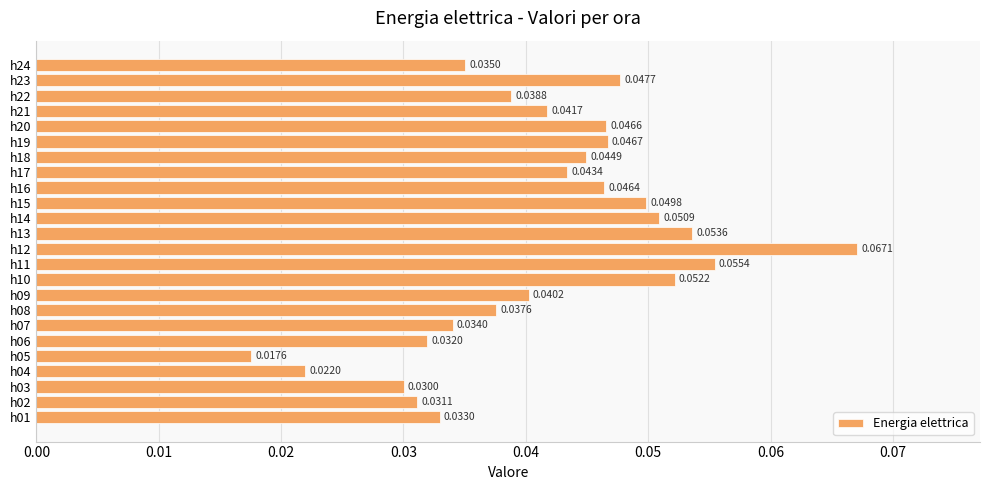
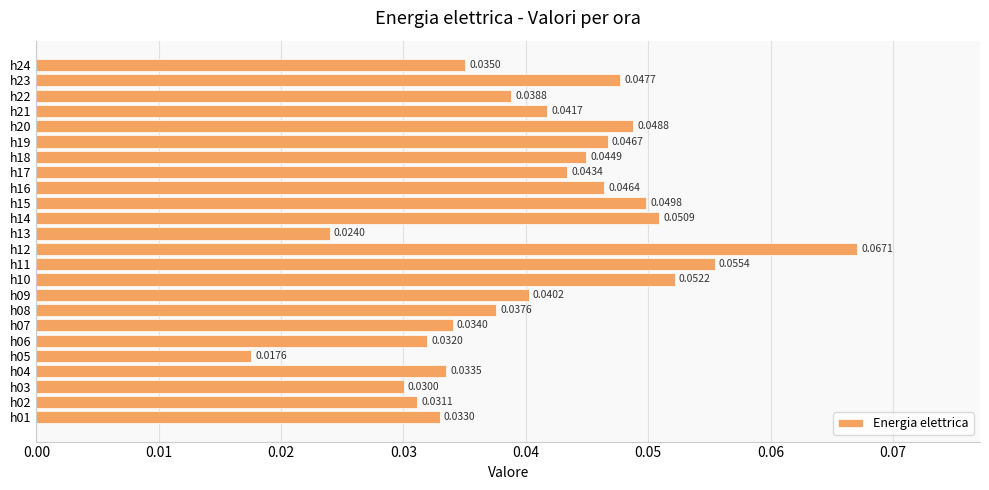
  {
    "h24": 0.0350,
    "h23": 0.0477,
    "h22": 0.0388,
    "h21": 0.0417,
-   "h20": 0.0466,
+   "h20": 0.0488,
    "h19": 0.0467,
    "h18": 0.0449,
    "h17": 0.0434,
    "h16": 0.0464,
    "h15": 0.0498,
    "h14": 0.0509,
-   "h13": 0.0536,
+   "h13": 0.0240,
    "h12": 0.0671,
    "h11": 0.0554,
    "h10": 0.0522,
    "h09": 0.0402,
    "h08": 0.0376,
    "h07": 0.0340,
    "h06": 0.0320,
    "h05": 0.0176,
-   "h04": 0.0220,
+   "h04": 0.0335,
    "h03": 0.0300,
    "h02": 0.0311,
    "h01": 0.0330
  }
